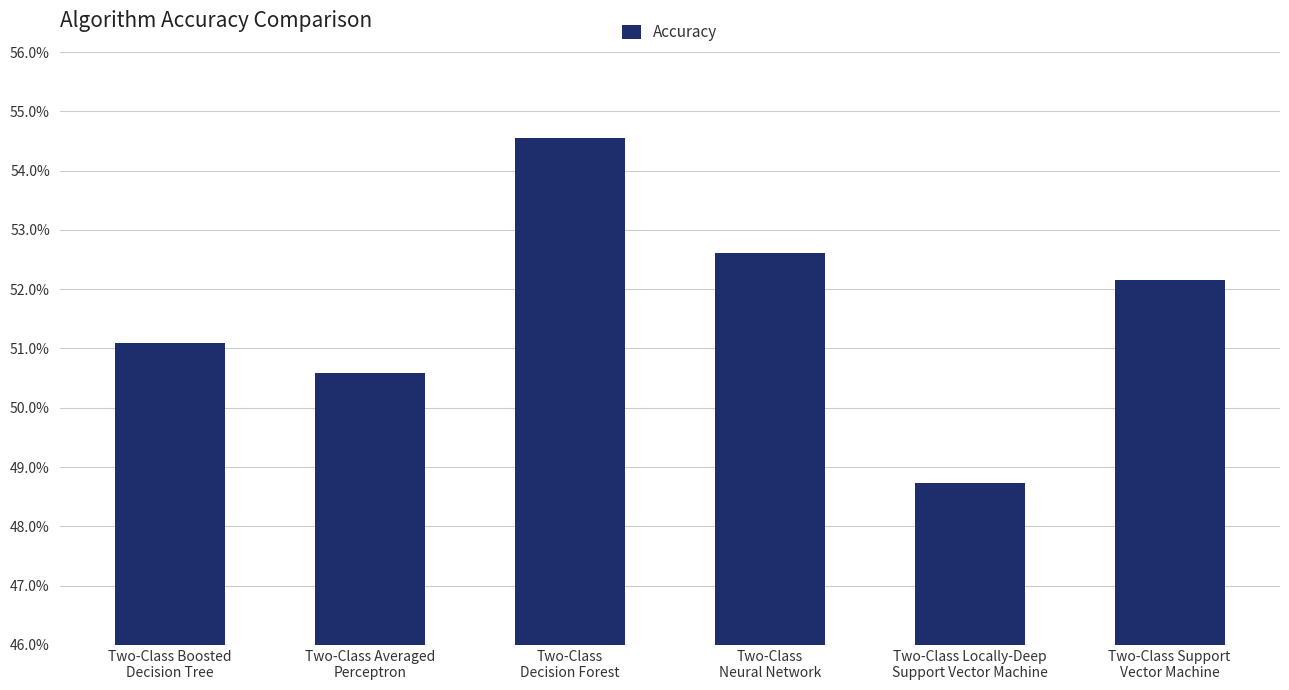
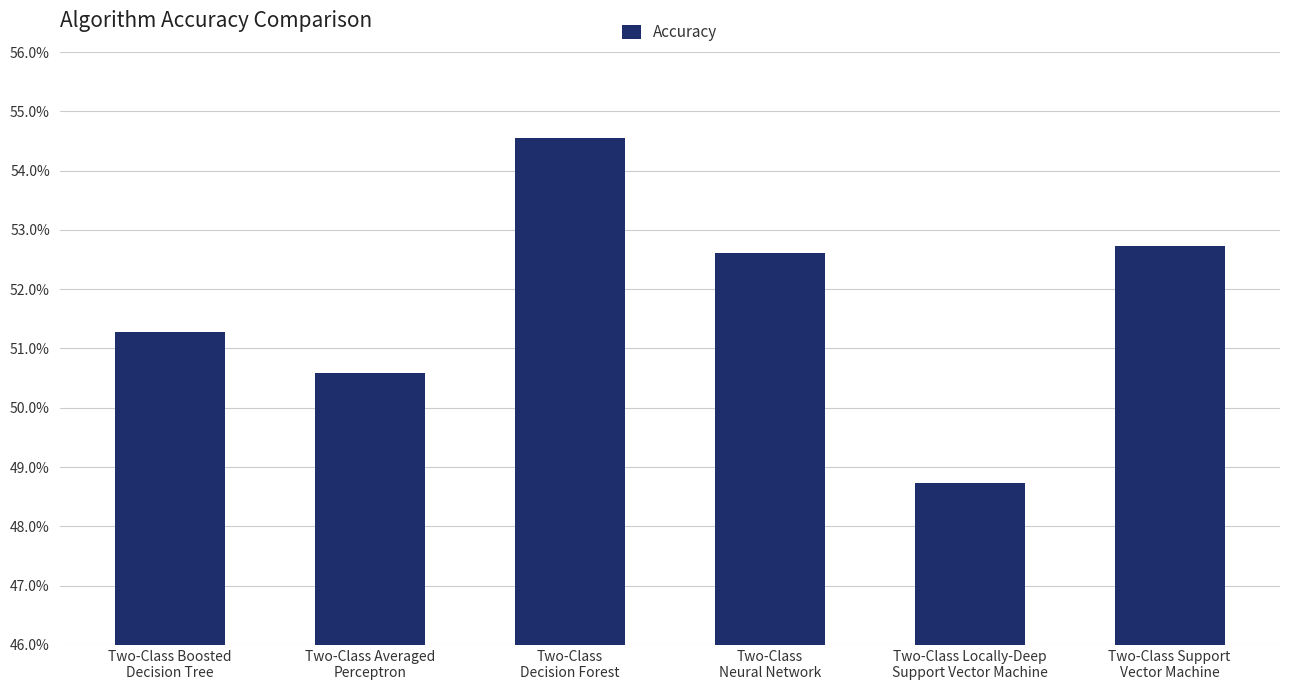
  {
-   "Two-Class Boosted Decision Tree": "51.1%",
+   "Two-Class Boosted Decision Tree": "51.3%",
    "Two-Class Averaged Perceptron": "50.6%",
    "Two-Class Decision Forest": "54.5%",
    "Two-Class Neural Network": "52.6%",
    "Two-Class Locally-Deep Support Vector Machine": "48.7%",
-   "Two-Class Support Vector Machine": "52.2%"
+   "Two-Class Support Vector Machine": "52.7%"
  }
